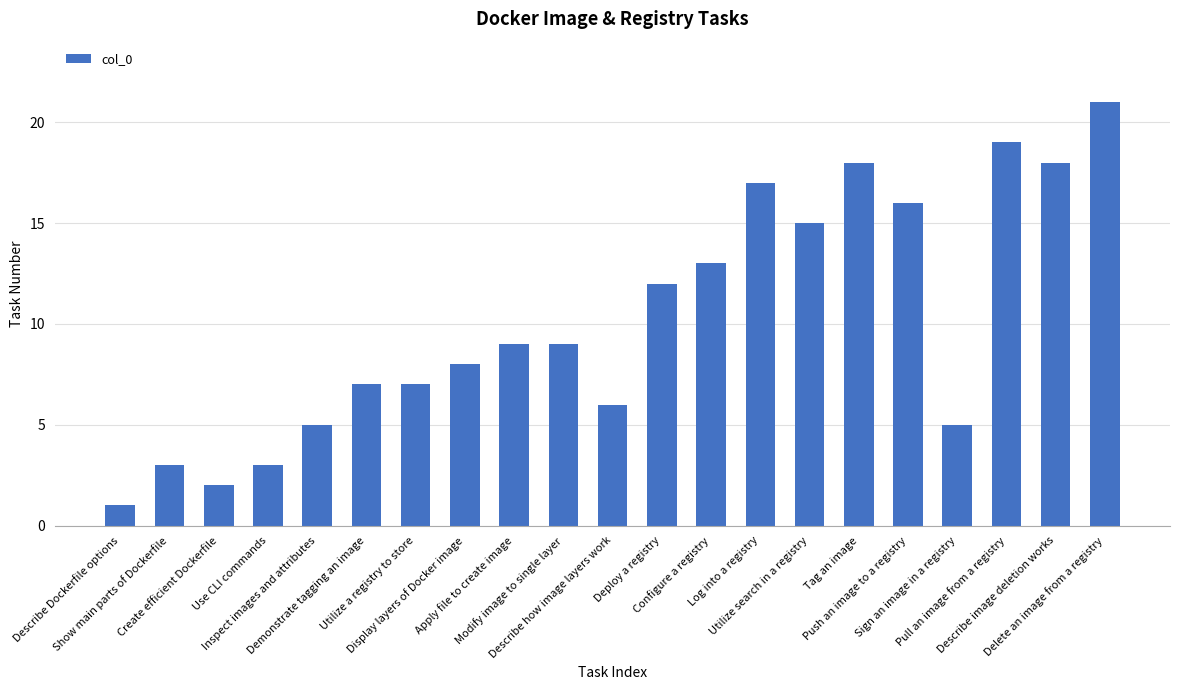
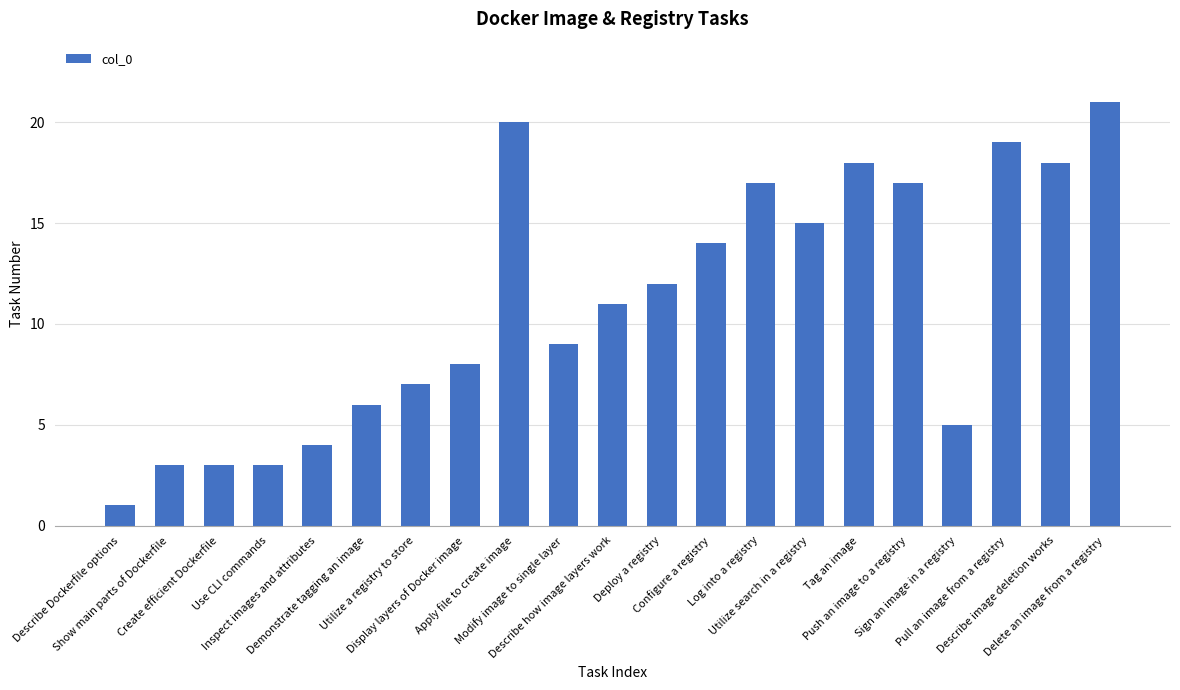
  {
    "Describe Dockerfile options": 1,
    "Show main parts of Dockerfile": 3,
-   "Create efficient Dockerfile": 2,
+   "Create efficient Dockerfile": 3,
    "Use CLI commands": 3,
-   "Inspect images and attributes": 5,
-   "Demonstrate tagging an image": 7,
+   "Inspect images and attributes": 4,
+   "Demonstrate tagging an image": 6,
    "Utilize a registry to store": 7,
    "Display layers of Docker image": 8,
-   "Apply file to create image": 9,
+   "Apply file to create image": 20,
    "Modify image to single layer": 9,
-   "Describe how image layers work": 6,
+   "Describe how image layers work": 11,
    "Deploy a registry": 12,
-   "Configure a registry": 13,
+   "Configure a registry": 14,
    "Log into a registry": 17,
    "Utilize search in a registry": 15,
    "Tag an image": 18,
-   "Push an image to a registry": 16,
+   "Push an image to a registry": 17,
    "Sign an image in a registry": 5,
    "Pull an image from a registry": 19,
    "Describe image deletion works": 18,
    "Delete an image from a registry": 21
  }
